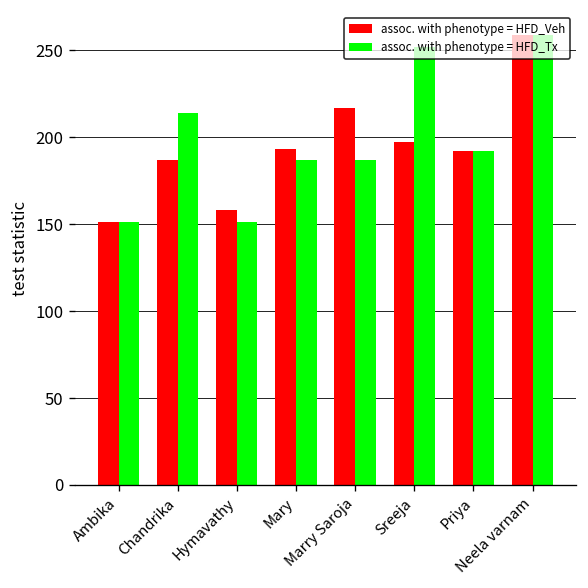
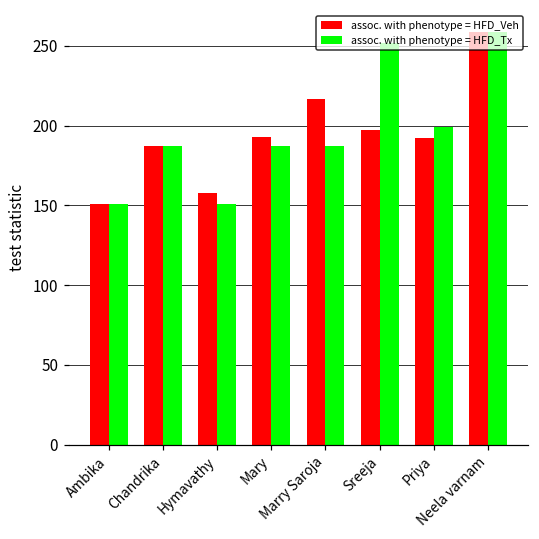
  {
    "assoc. with phenotype = HFD_Veh": {
      "Ambika": 151,
      "Chandrika": 187,
      "Hymavathy": 158,
      "Mary": 193,
      "Marry Saroja": 217,
      "Sreeja": 197,
      "Priya": 192
    },
    "assoc. with phenotype = HFD_Tx": {
      "Ambika": 151,
-     "Chandrika": 214,
+     "Chandrika": 187,
      "Hymavathy": 151,
      "Mary": 187,
      "Marry Saroja": 187,
-     "Priya": 192
+     "Priya": 199
    }
  }
